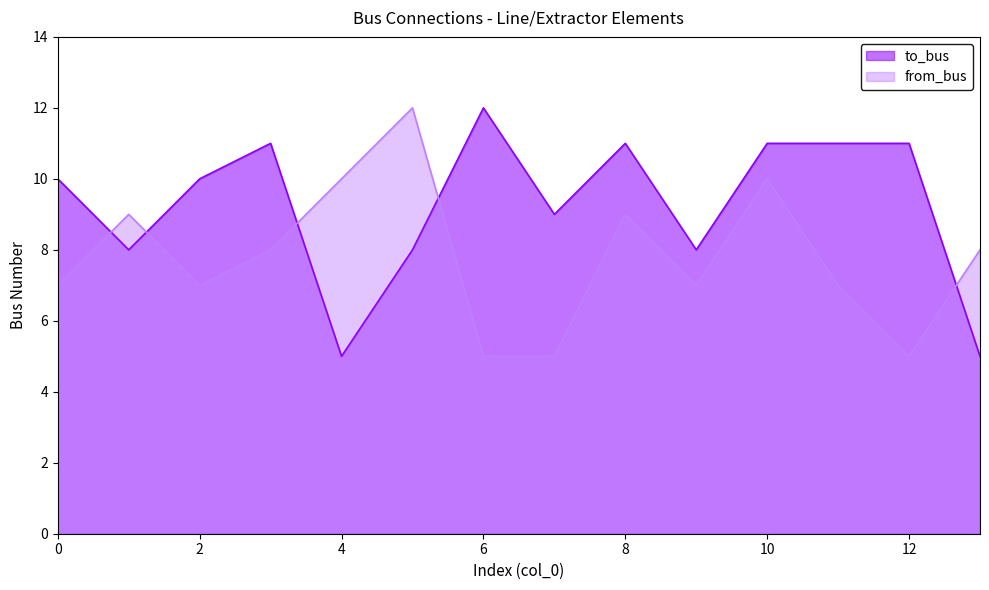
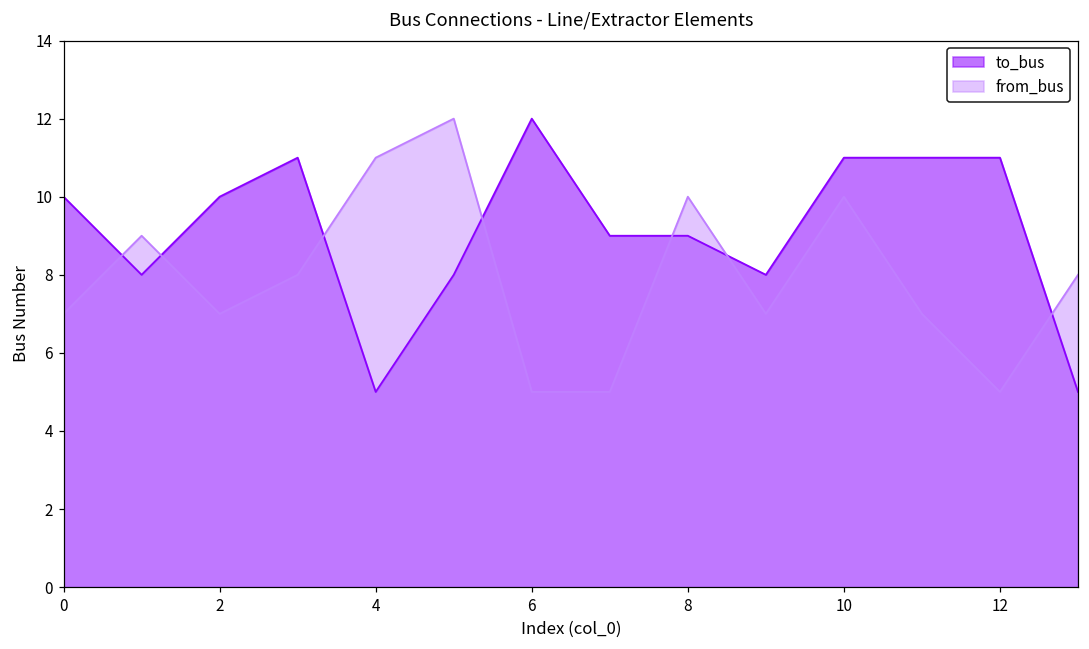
  {
    "to_bus": {
      "0": 10,
      "2": 10,
      "4": 5,
      "6": 12,
-     "8": 11,
+     "8": 9,
      "10": 11,
      "12": 11
    },
    "from_bus": {
      "0": 7,
      "2": 7,
-     "4": 10,
+     "4": 11,
      "6": 5,
-     "8": 9,
+     "8": 10,
      "10": 10,
      "12": 5
    }
  }
